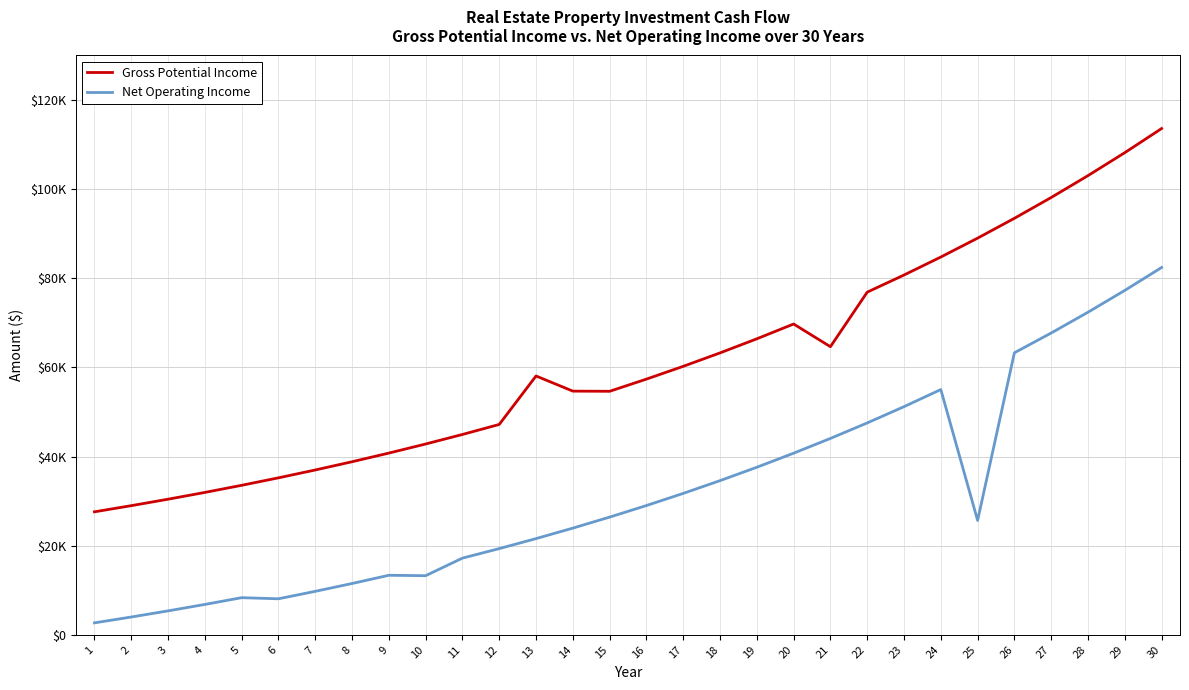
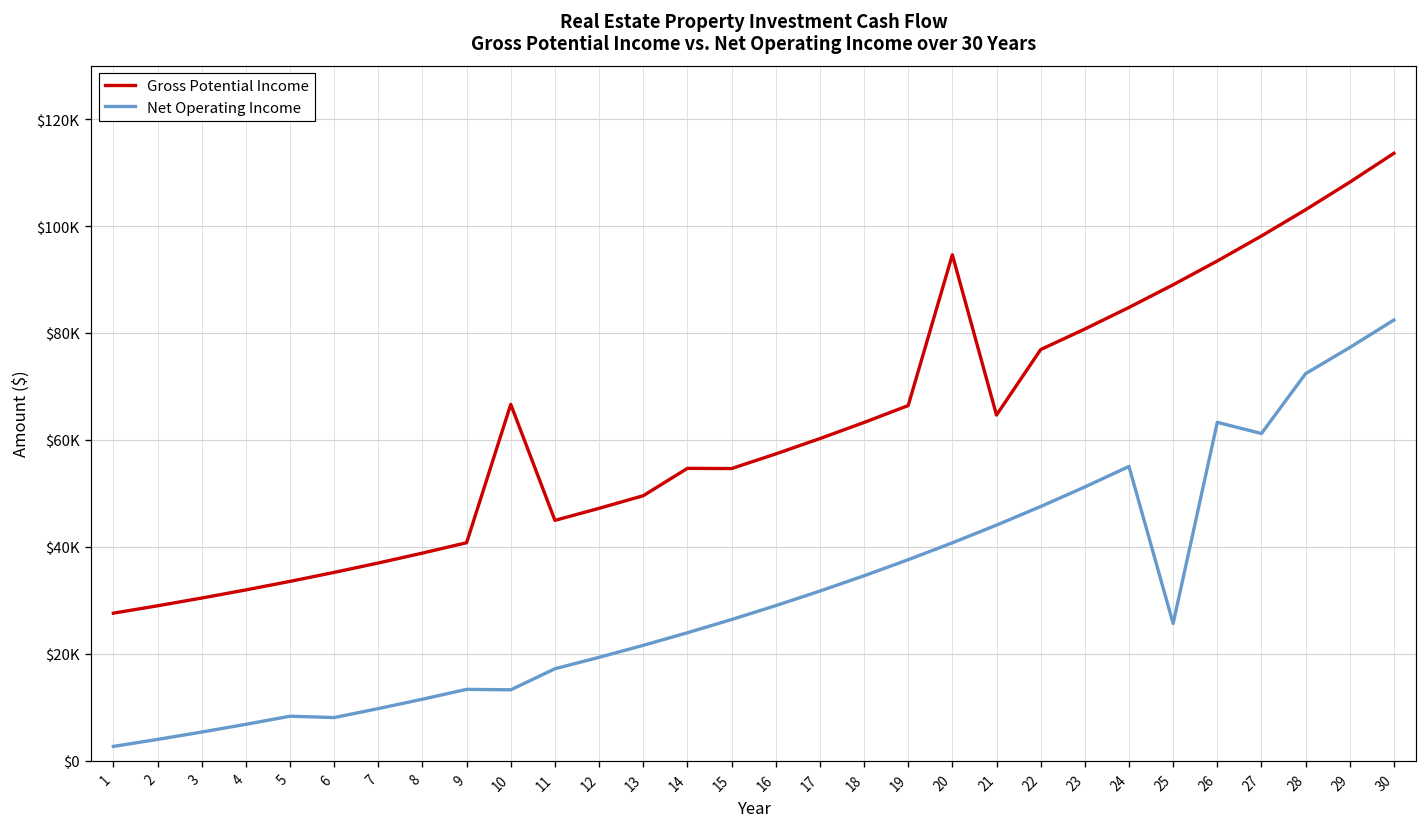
  {
    "Gross Potential Income": {
      "1": "$28000",
      "2": "$29000",
      "3": "$30000",
      "4": "$32000",
      "5": "$34000",
      "6": "$35000",
      "7": "$37000",
      "8": "$39000",
      "9": "$41000",
-     "10": "$43000",
+     "10": "$67000",
      "11": "$45000",
      "12": "$47000",
-     "13": "$58000",
+     "13": "$50000",
      "14": "$55000",
      "15": "$55000",
      "16": "$57000",
      "17": "$60000",
      "18": "$63000",
      "19": "$66000",
-     "20": "$70000",
+     "20": "$95000",
      "21": "$65000",
      "22": "$77000",
      "23": "$81000",
      "24": "$85000",
      "25": "$89000",
      "26": "$93000",
      "27": "$98000",
      "28": "$103000",
      "29": "$108000",
      "30": "$114000"
    },
    "Net Operating Income": {
      "1": "$3000",
      "2": "$4000",
      "3": "$5000",
      "4": "$7000",
      "5": "$8000",
      "6": "$8000",
      "7": "$10000",
      "8": "$12000",
      "9": "$13000",
      "10": "$13000",
      "11": "$17000",
      "12": "$19000",
      "13": "$22000",
      "14": "$24000",
      "15": "$26000",
      "16": "$29000",
      "17": "$32000",
      "18": "$35000",
      "19": "$38000",
      "20": "$41000",
      "21": "$44000",
      "22": "$48000",
      "23": "$51000",
      "24": "$55000",
      "25": "$26000",
      "26": "$63000",
-     "27": "$68000",
+     "27": "$61000",
      "28": "$72000",
      "29": "$77000",
      "30": "$82000"
    }
  }
